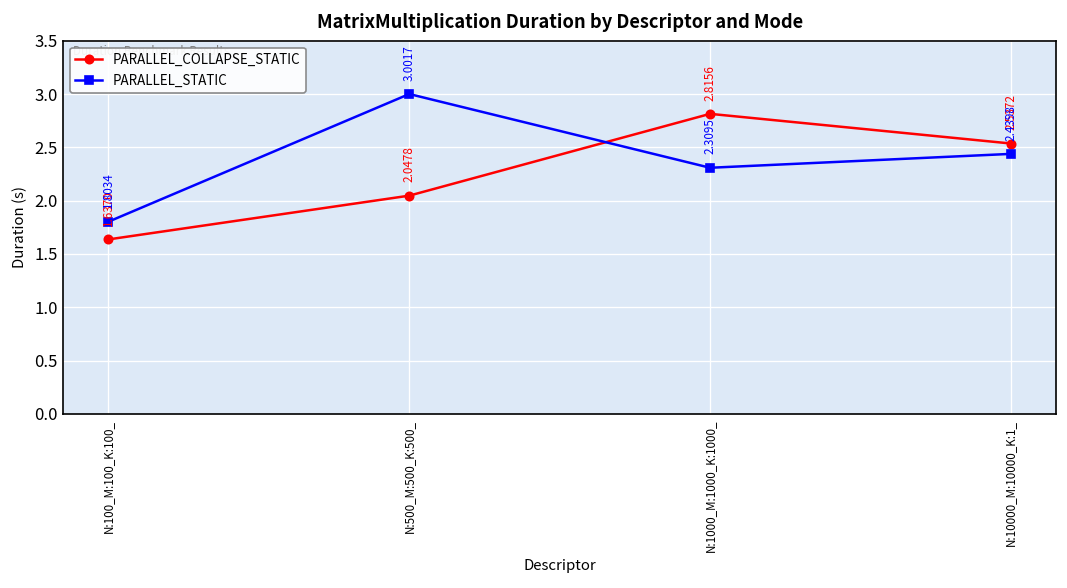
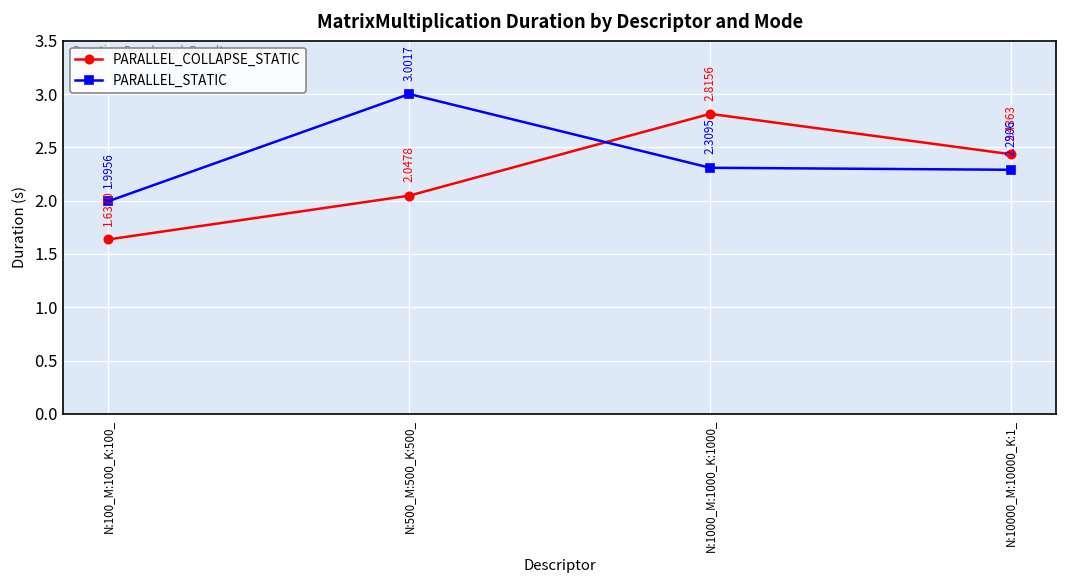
  {
    "PARALLEL_COLLAPSE_STATIC": {
      "N:500_M:500_K:500_": 2.0478,
      "N:1000_M:1000_K:1000_": 2.8156,
-     "N:10000_M:10000_K:1_": 2.5372
+     "N:10000_M:10000_K:1_": 2.4363
    },
    "PARALLEL_STATIC": {
-     "N:100_M:100_K:100_": 1.8034,
+     "N:100_M:100_K:100_": 1.9956,
      "N:500_M:500_K:500_": 3.0017,
      "N:1000_M:1000_K:1000_": 2.3095,
-     "N:10000_M:10000_K:1_": 2.4398
+     "N:10000_M:10000_K:1_": 2.2906
    }
  }
